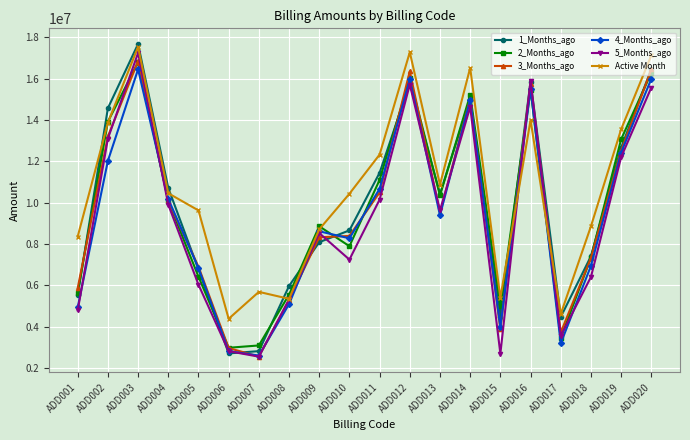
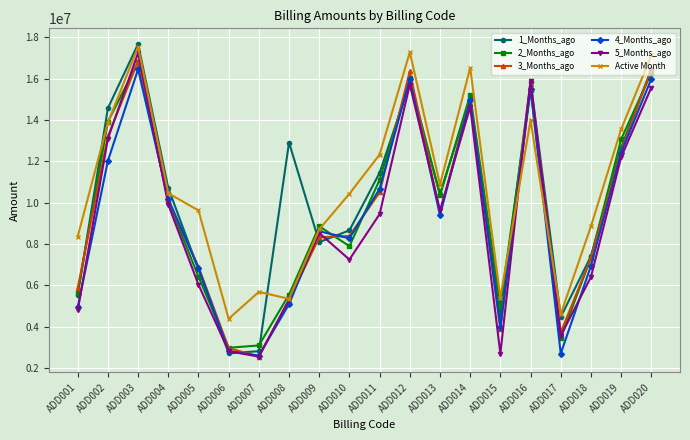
  {
    "1_Months_ago": {
      "ADD002": 14600000,
      "ADD003": 17700000,
      "ADD004": 10700000,
      "ADD007": 2800000,
-     "ADD008": 6000000,
+     "ADD008": 12900000,
      "ADD009": 8100000,
      "ADD010": 8700000,
      "ADD011": 11500000,
      "ADD015": 4500000,
      "ADD017": 4500000,
      "ADD019": 12700000
    },
    "2_Months_ago": {
      "ADD005": 6400000,
      "ADD007": 3100000,
      "ADD008": 5600000,
      "ADD009": 8900000,
      "ADD010": 7900000,
      "ADD011": 11100000,
      "ADD014": 15200000,
      "ADD015": 5000000,
      "ADD019": 13100000
    },
    "3_Months_ago": {
      "ADD001": 5900000,
      "ADD009": 8300000,
      "ADD011": 10500000,
      "ADD012": 16400000,
      "ADD017": 3700000
    },
    "4_Months_ago": {
      "ADD001": 4900000,
      "ADD002": 12000000,
      "ADD003": 16500000,
      "ADD008": 5100000,
      "ADD011": 10700000,
-     "ADD017": 3200000,
+     "ADD017": 2700000,
      "ADD018": 6900000,
      "ADD020": 16000000
    },
    "5_Months_ago": {
      "ADD001": 4800000,
      "ADD003": 17300000,
      "ADD004": 9900000,
      "ADD005": 6000000,
      "ADD010": 7300000,
-     "ADD011": 10200000,
+     "ADD011": 9500000,
      "ADD014": 14600000,
      "ADD015": 2700000,
      "ADD018": 6400000,
      "ADD019": 12200000,
      "ADD020": 15600000
    },
    "Active Month": {
      "ADD001": 8400000,
      "ADD003": 17500000,
      "ADD004": 10500000,
      "ADD005": 9600000,
      "ADD006": 4400000,
      "ADD007": 5700000,
      "ADD010": 10400000,
      "ADD011": 12300000,
      "ADD012": 17300000,
      "ADD013": 10900000,
      "ADD014": 16500000,
      "ADD015": 5400000,
      "ADD016": 14000000,
      "ADD017": 4600000,
      "ADD018": 8900000,
      "ADD019": 13600000
    }
  }
